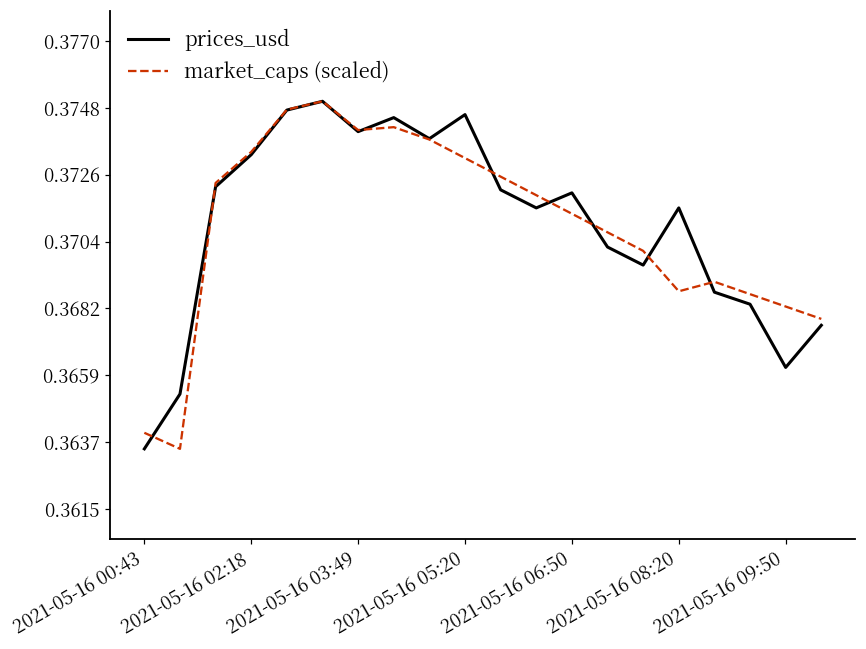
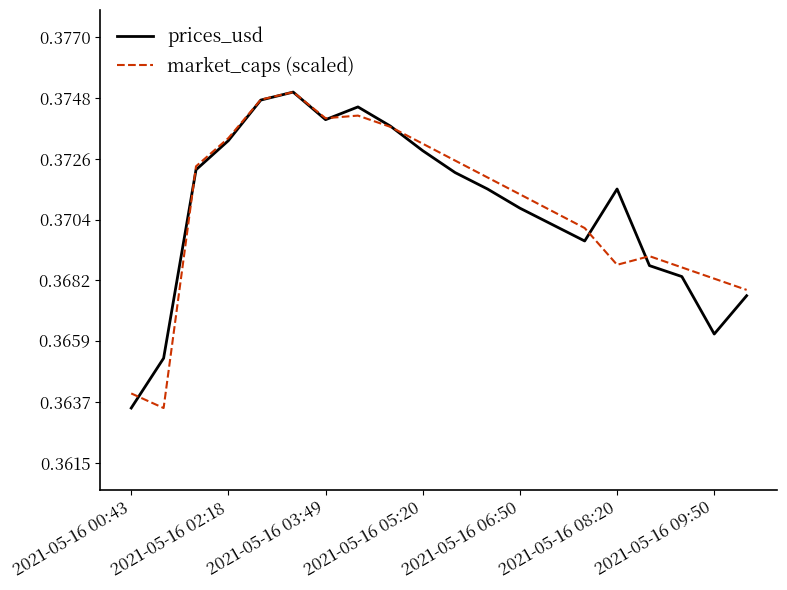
  {
    "prices_usd": {
      "2021-05-16 00:43": 0.3635,
-     "2021-05-16 05:20": 0.3746,
-     "2021-05-16 06:50": 0.3720,
+     "2021-05-16 05:20": 0.3729,
+     "2021-05-16 06:50": 0.3708,
      "2021-05-16 08:20": 0.3715,
      "2021-05-16 09:50": 0.3662
    },
    "market_caps (scaled)": {
      "2021-05-16 00:43": 0.3640,
      "2021-05-16 05:20": 0.3732,
      "2021-05-16 06:50": 0.3713,
      "2021-05-16 08:20": 0.3687,
      "2021-05-16 09:50": 0.3682
    }
  }
